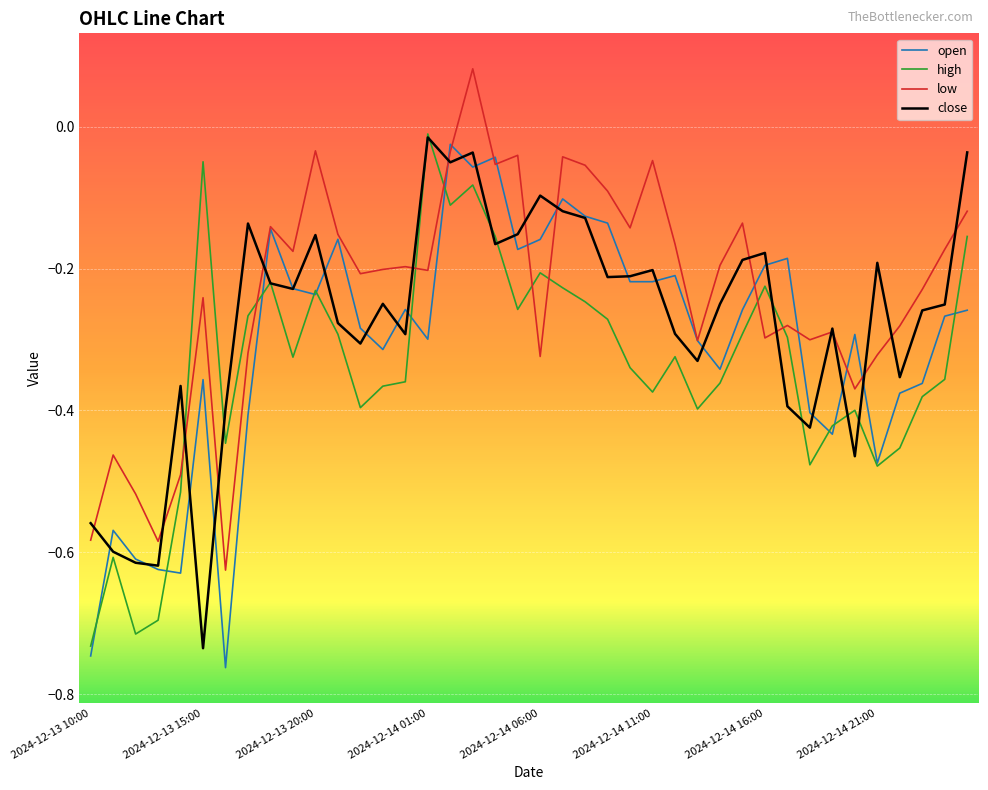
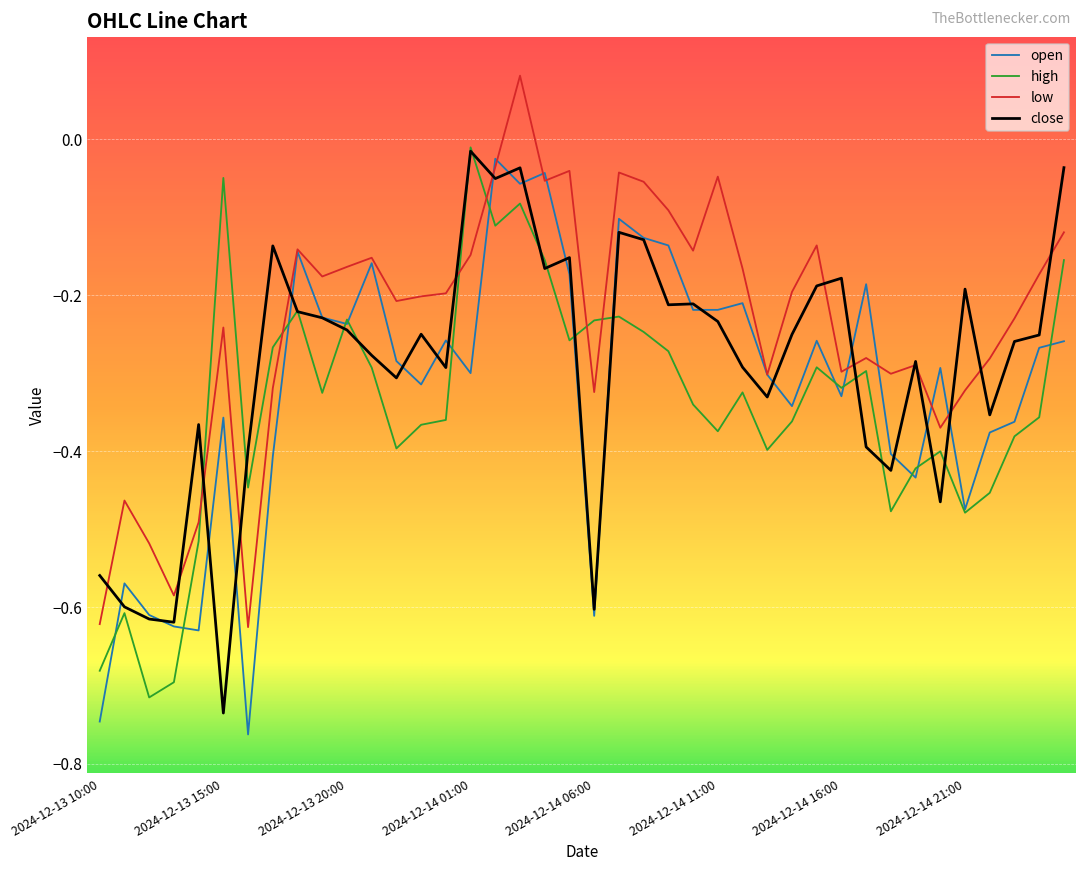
  {
    "open": {
      "2024-12-13 10:00": -0.75,
      "2024-12-13 15:00": -0.36,
      "2024-12-13 20:00": -0.24,
      "2024-12-14 01:00": -0.30,
-     "2024-12-14 06:00": -0.16,
+     "2024-12-14 06:00": -0.61,
      "2024-12-14 11:00": -0.22,
-     "2024-12-14 16:00": -0.20,
+     "2024-12-14 16:00": -0.33,
      "2024-12-14 21:00": -0.47
    },
    "high": {
-     "2024-12-13 10:00": -0.73,
+     "2024-12-13 10:00": -0.68,
      "2024-12-13 15:00": -0.05,
      "2024-12-13 20:00": -0.23,
      "2024-12-14 01:00": -0.01,
-     "2024-12-14 06:00": -0.21,
+     "2024-12-14 06:00": -0.23,
      "2024-12-14 11:00": -0.37,
-     "2024-12-14 16:00": -0.22,
+     "2024-12-14 16:00": -0.32,
      "2024-12-14 21:00": -0.48
    },
    "low": {
-     "2024-12-13 10:00": -0.58,
+     "2024-12-13 10:00": -0.62,
      "2024-12-13 15:00": -0.24,
-     "2024-12-13 20:00": -0.03,
-     "2024-12-14 01:00": -0.20,
+     "2024-12-13 20:00": -0.16,
+     "2024-12-14 01:00": -0.15,
      "2024-12-14 06:00": -0.32,
      "2024-12-14 11:00": -0.05,
      "2024-12-14 16:00": -0.30,
      "2024-12-14 21:00": -0.32
    },
    "close": {
      "2024-12-13 10:00": -0.56,
      "2024-12-13 15:00": -0.74,
-     "2024-12-13 20:00": -0.15,
+     "2024-12-13 20:00": -0.24,
      "2024-12-14 01:00": -0.02,
-     "2024-12-14 06:00": -0.10,
-     "2024-12-14 11:00": -0.20,
+     "2024-12-14 06:00": -0.60,
+     "2024-12-14 11:00": -0.23,
      "2024-12-14 16:00": -0.18,
      "2024-12-14 21:00": -0.19
    }
  }
